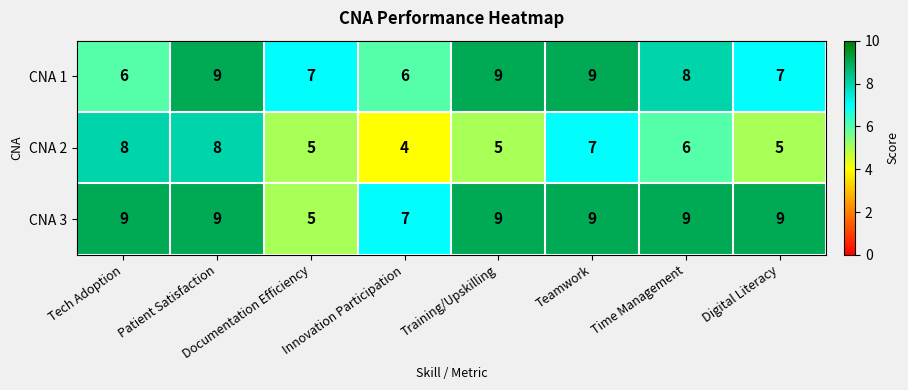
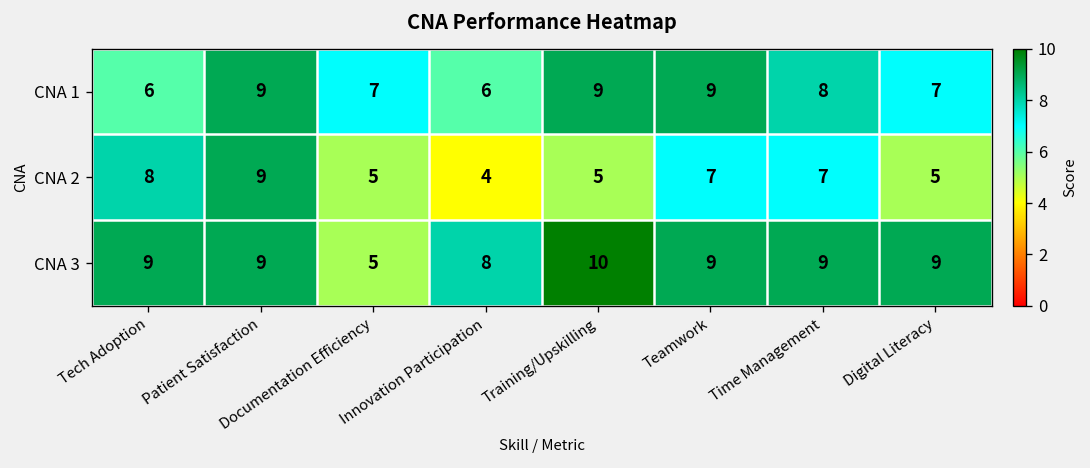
  {
    "CNA 1": {
      "Tech Adoption": 6,
      "Patient Satisfaction": 9,
      "Documentation Efficiency": 7,
      "Innovation Participation": 6,
      "Training/Upskilling": 9,
      "Teamwork": 9,
      "Time Management": 8,
      "Digital Literacy": 7
    },
    "CNA 2": {
      "Tech Adoption": 8,
-     "Patient Satisfaction": 8,
+     "Patient Satisfaction": 9,
      "Documentation Efficiency": 5,
      "Innovation Participation": 4,
      "Training/Upskilling": 5,
      "Teamwork": 7,
-     "Time Management": 6,
+     "Time Management": 7,
      "Digital Literacy": 5
    },
    "CNA 3": {
      "Tech Adoption": 9,
      "Patient Satisfaction": 9,
      "Documentation Efficiency": 5,
-     "Innovation Participation": 7,
-     "Training/Upskilling": 9,
+     "Innovation Participation": 8,
+     "Training/Upskilling": 10,
      "Teamwork": 9,
      "Time Management": 9,
      "Digital Literacy": 9
    }
  }
